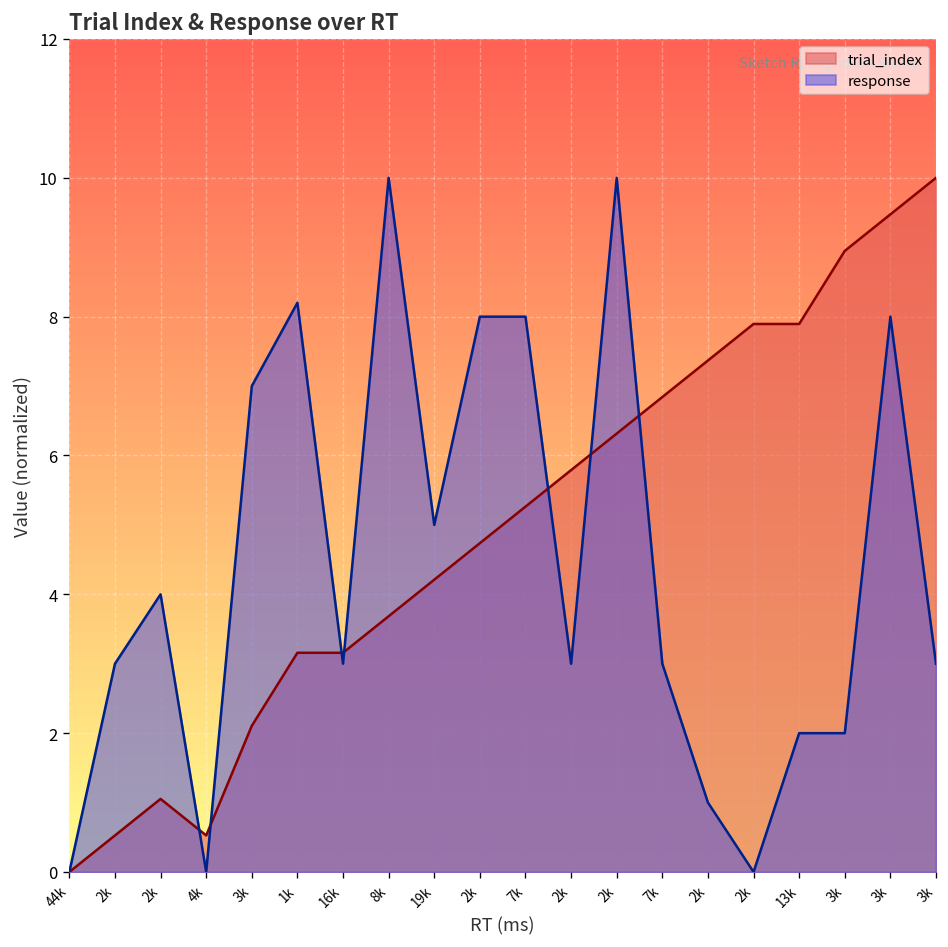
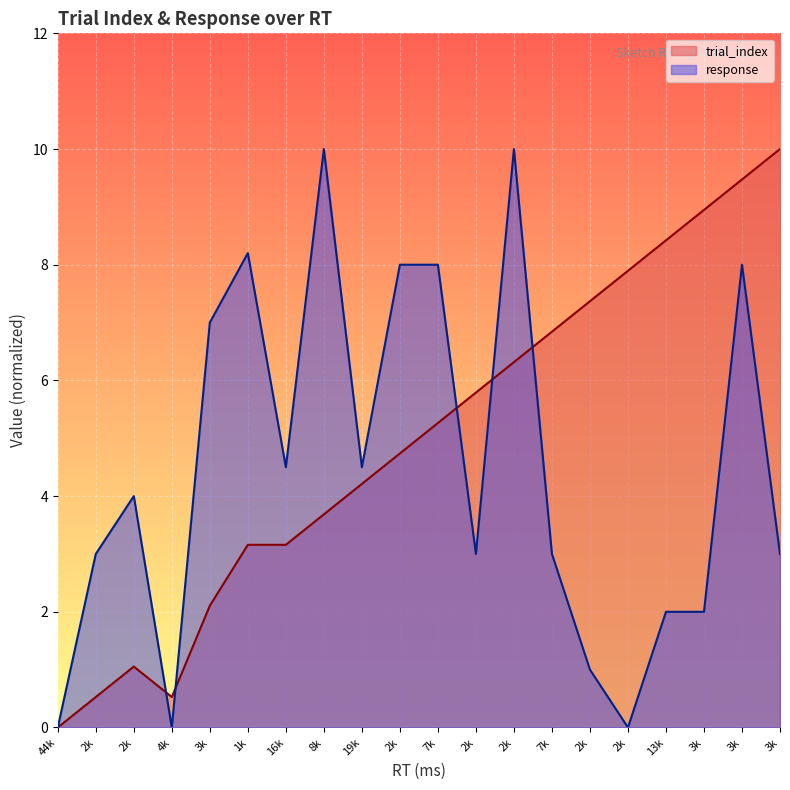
  {
    "trial_index": {
      "4k": 0.5,
      "1k": 3.2,
      "16k": 3.2,
      "8k": 3.7,
      "19k": 4.2,
-     "13k": 7.9
+     "13k": 8.4
    },
    "response": {
      "4k": 0.0,
      "1k": 8.2,
-     "16k": 3.0,
+     "16k": 4.5,
      "8k": 10.0,
-     "19k": 5.0,
+     "19k": 4.5,
      "13k": 2.0
    }
  }
